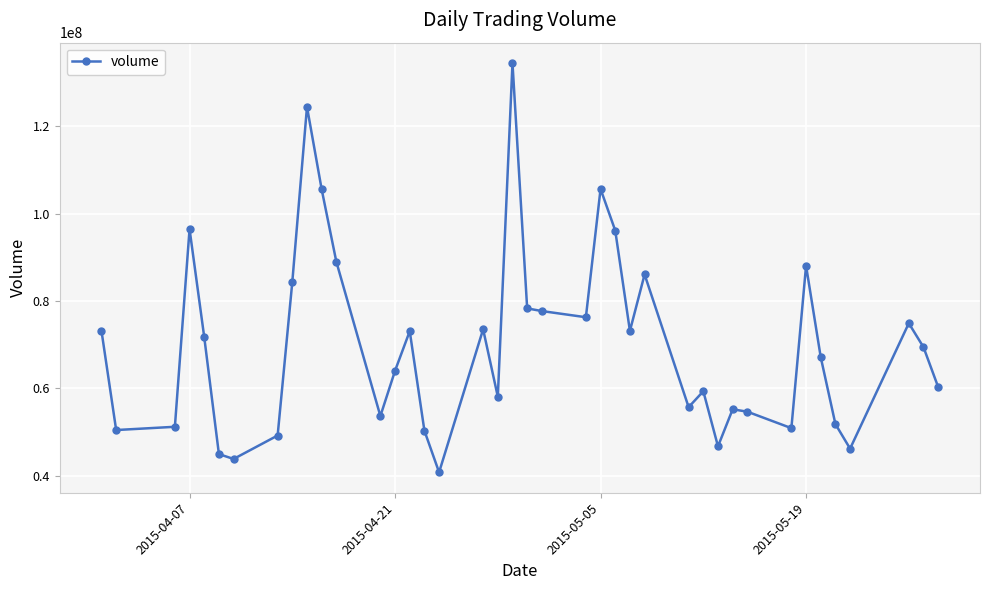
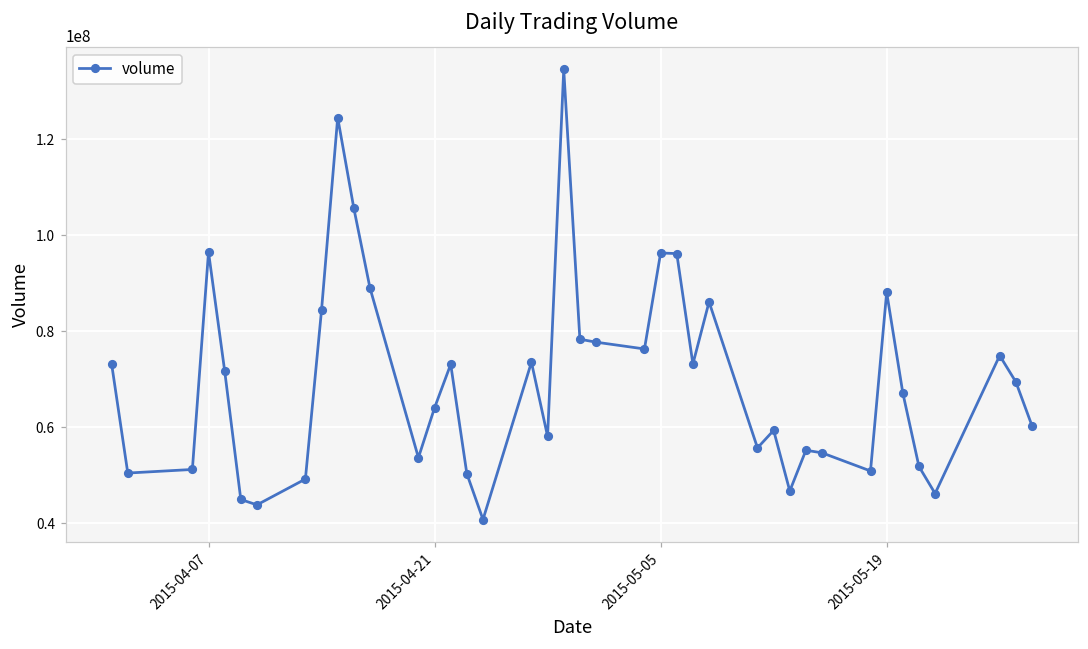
  {
    "2015-04-07": 96000000,
    "2015-04-21": 64000000,
-   "2015-05-05": 106000000,
+   "2015-05-05": 96000000,
    "2015-05-19": 88000000
  }
